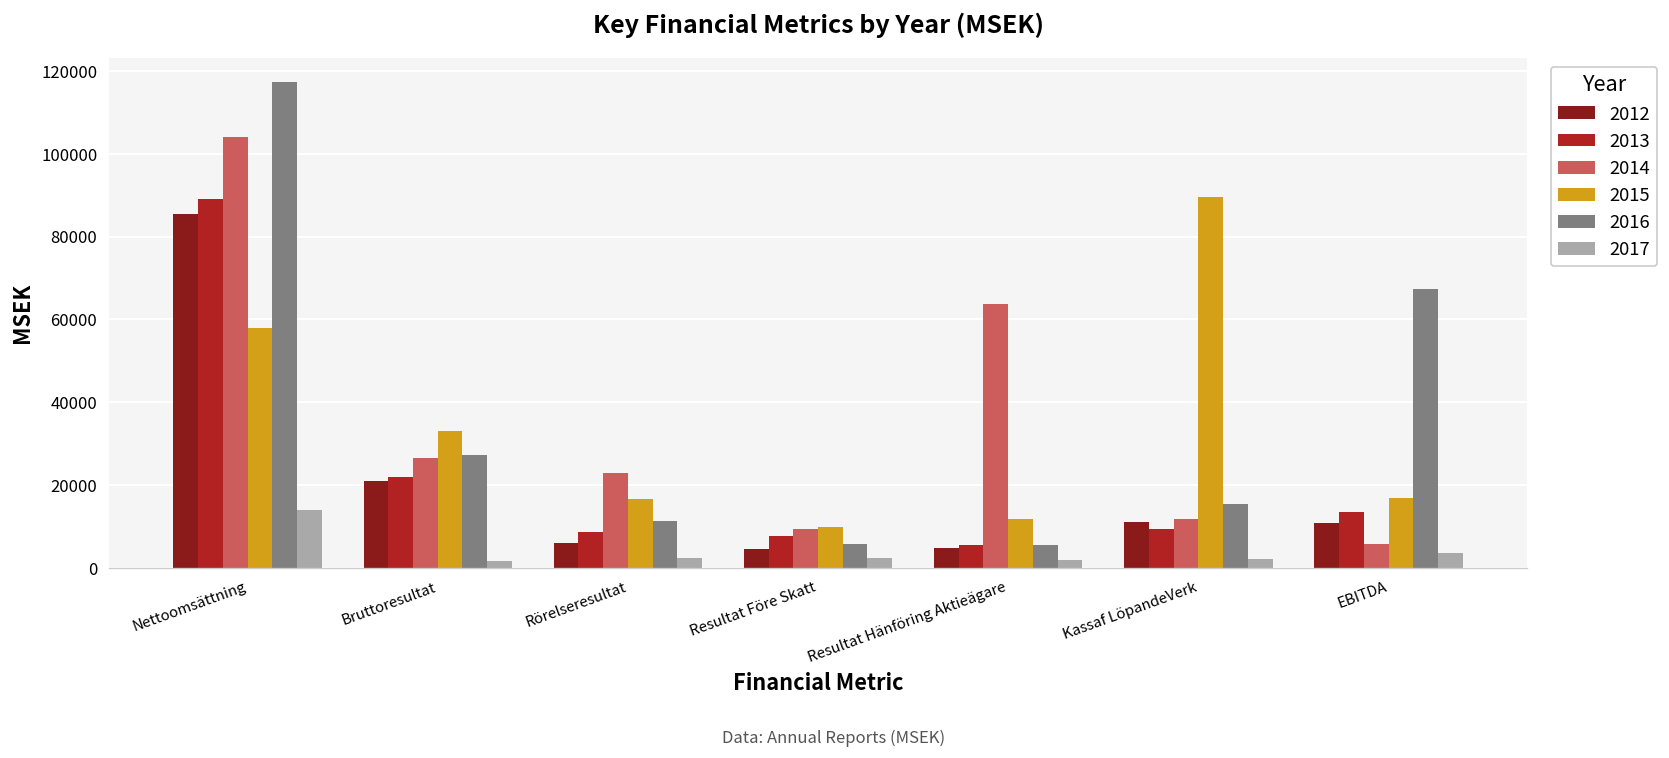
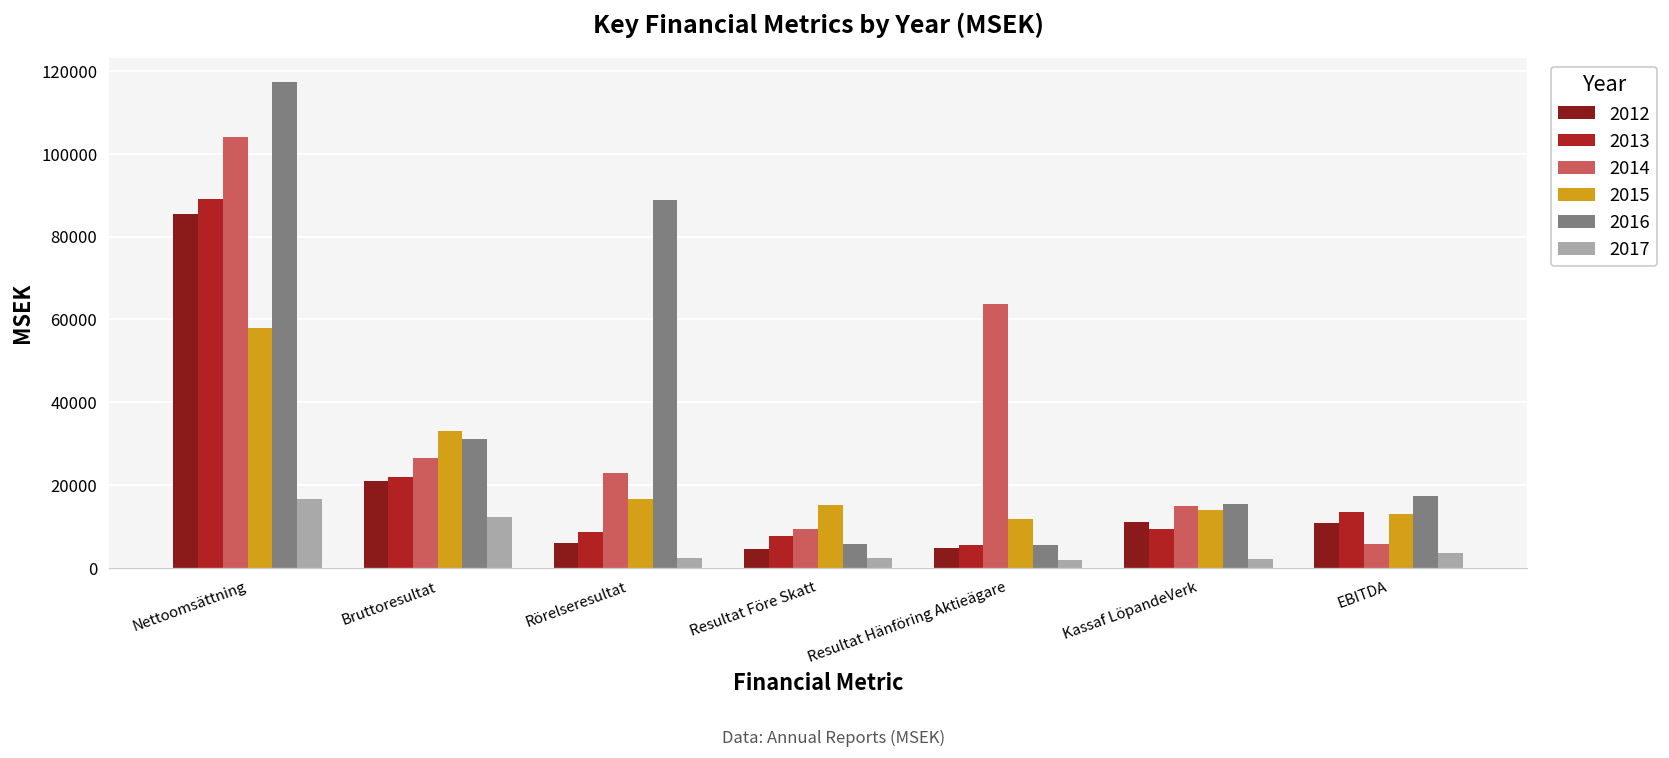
  {
    "2014": {
      "Nettoomsättning": 104000,
      "Bruttoresultat": 27000,
      "Rörelseresultat": 23000,
      "Resultat Före Skatt": 9000,
      "Resultat Hänföring Aktieägare": 64000,
-     "Kassaf LöpandeVerk": 12000,
+     "Kassaf LöpandeVerk": 15000,
      "EBITDA": 6000
    },
    "2015": {
      "Nettoomsättning": 58000,
      "Bruttoresultat": 33000,
      "Rörelseresultat": 17000,
-     "Resultat Före Skatt": 10000,
+     "Resultat Före Skatt": 15000,
      "Resultat Hänföring Aktieägare": 12000,
-     "Kassaf LöpandeVerk": 90000,
-     "EBITDA": 17000
+     "Kassaf LöpandeVerk": 14000,
+     "EBITDA": 13000
    },
    "2016": {
      "Nettoomsättning": 117000,
-     "Bruttoresultat": 27000,
-     "Rörelseresultat": 11000,
+     "Bruttoresultat": 31000,
+     "Rörelseresultat": 89000,
      "Resultat Före Skatt": 6000,
      "Resultat Hänföring Aktieägare": 6000,
      "Kassaf LöpandeVerk": 16000,
-     "EBITDA": 67000
+     "EBITDA": 18000
    },
    "2017": {
-     "Nettoomsättning": 14000,
-     "Bruttoresultat": 2000,
+     "Nettoomsättning": 17000,
+     "Bruttoresultat": 12000,
      "Rörelseresultat": 3000,
      "Resultat Före Skatt": 2000,
      "Resultat Hänföring Aktieägare": 2000,
      "Kassaf LöpandeVerk": 2000,
      "EBITDA": 4000
    }
  }
